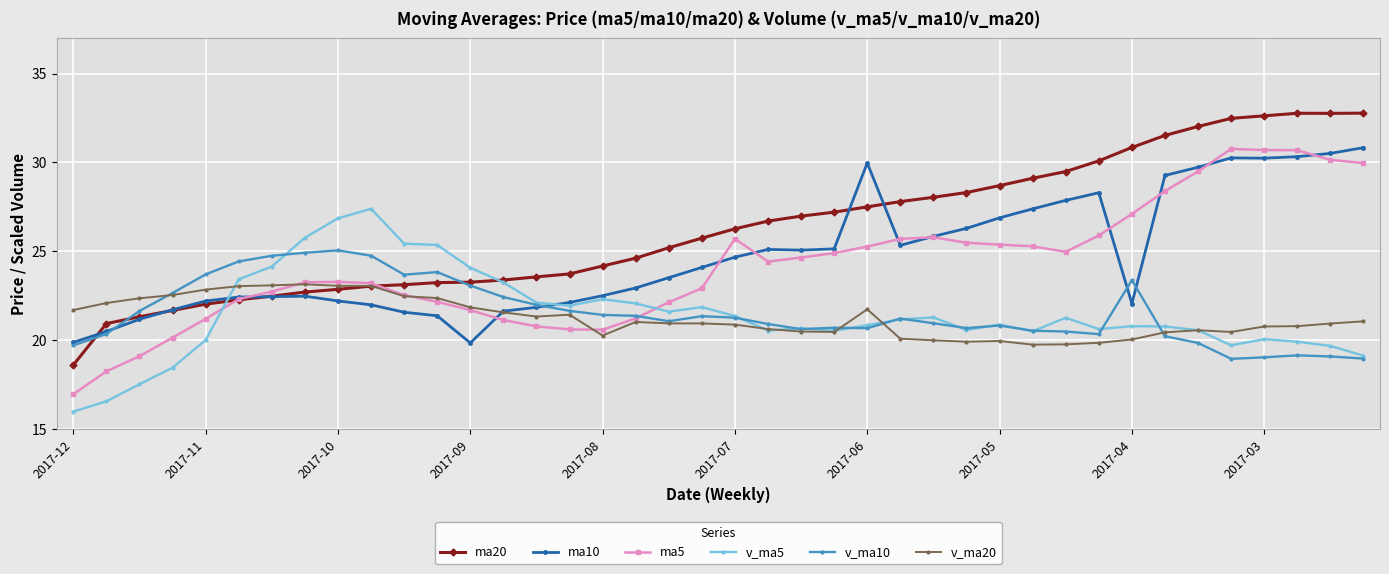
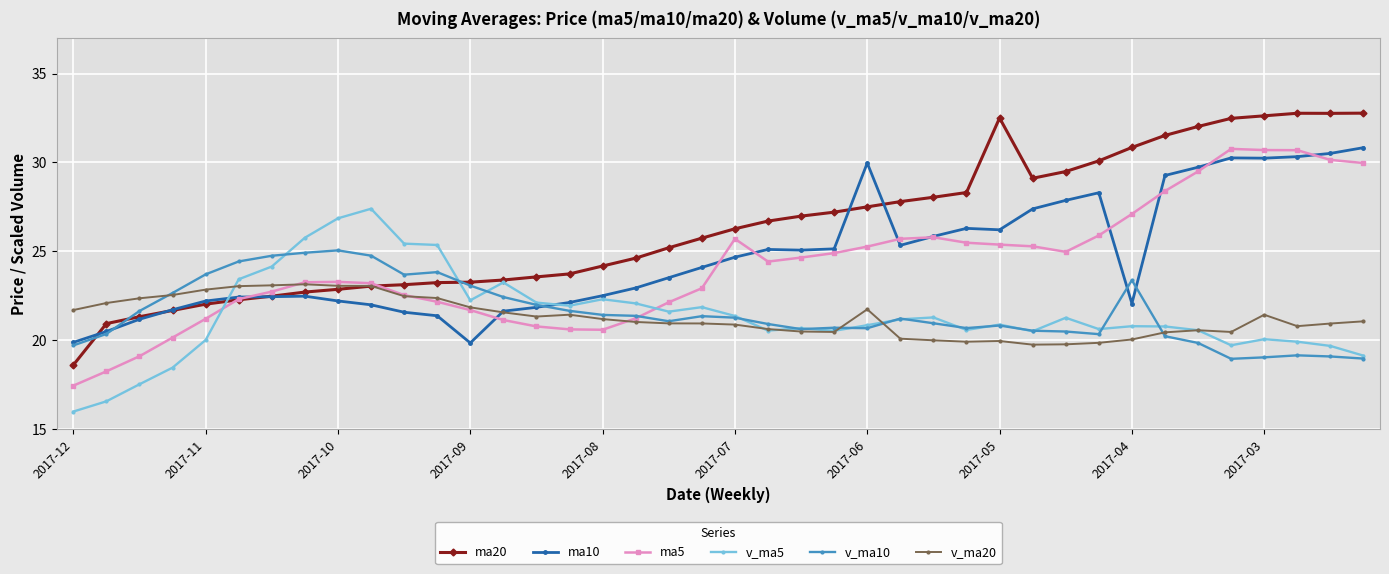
  {
    "ma20": {
      "2017-12": 18.6,
      "2017-11": 22.0,
      "2017-10": 22.9,
      "2017-09": 23.3,
      "2017-08": 24.2,
      "2017-07": 26.3,
      "2017-06": 27.5,
-     "2017-05": 28.7,
+     "2017-05": 32.5,
      "2017-04": 30.8,
      "2017-03": 32.6
    },
    "ma10": {
      "2017-12": 19.9,
      "2017-11": 22.2,
      "2017-10": 22.2,
      "2017-09": 19.9,
      "2017-08": 22.5,
      "2017-07": 24.7,
      "2017-06": 30.0,
-     "2017-05": 26.9,
+     "2017-05": 26.2,
      "2017-04": 22.1,
      "2017-03": 30.2
    },
    "ma5": {
-     "2017-12": 17.0,
+     "2017-12": 17.5,
      "2017-11": 21.2,
      "2017-10": 23.3,
      "2017-09": 21.7,
      "2017-08": 20.6,
      "2017-07": 25.7,
      "2017-06": 25.3,
      "2017-05": 25.4,
      "2017-04": 27.1,
      "2017-03": 30.7
    },
    "v_ma5": {
      "2017-12": 16.0,
      "2017-11": 20.0,
      "2017-10": 26.9,
-     "2017-09": 24.1,
+     "2017-09": 22.3,
      "2017-08": 22.3,
      "2017-06": 20.9,
      "2017-04": 20.8,
      "2017-03": 20.1
    },
    "v_ma10": {
      "2017-12": 19.7,
      "2017-11": 23.7,
      "2017-10": 25.1,
      "2017-09": 23.1,
      "2017-08": 21.4,
      "2017-06": 20.7,
      "2017-04": 23.4,
      "2017-03": 19.0
    },
    "v_ma20": {
      "2017-12": 21.7,
      "2017-11": 22.9,
      "2017-10": 23.1,
      "2017-09": 21.9,
-     "2017-08": 20.3,
+     "2017-08": 21.2,
      "2017-07": 20.9,
      "2017-06": 21.7,
      "2017-05": 20.0,
      "2017-04": 20.1,
-     "2017-03": 20.8
+     "2017-03": 21.4
    }
  }
